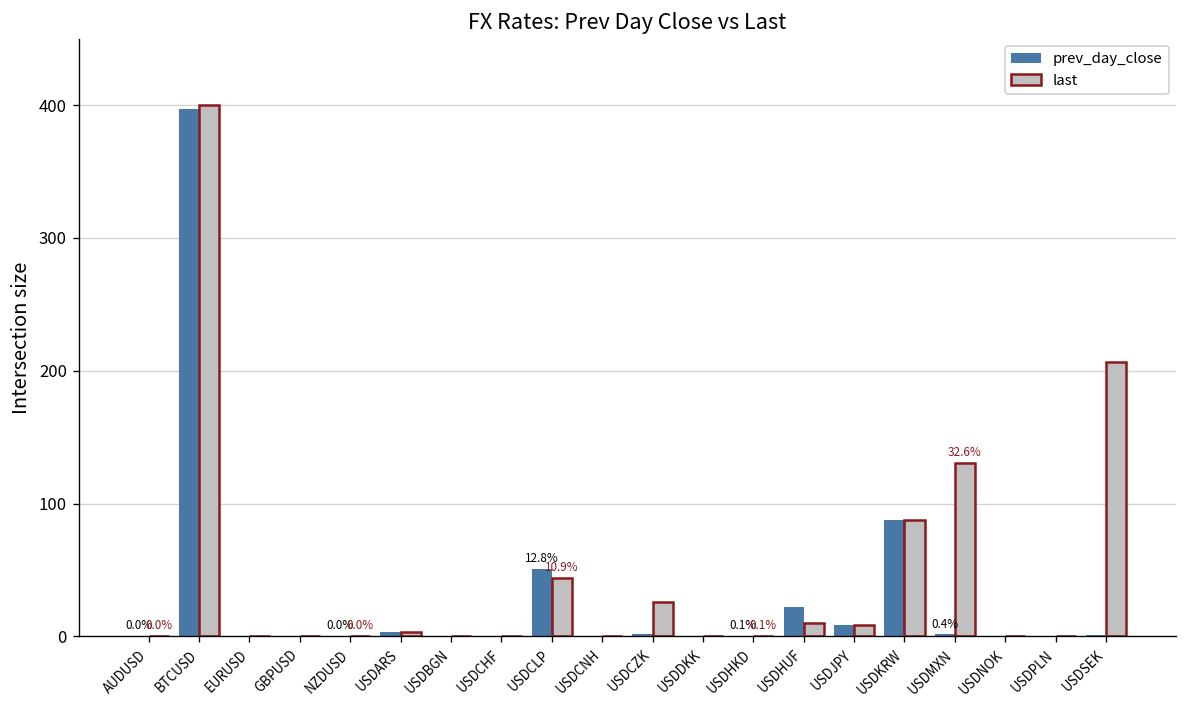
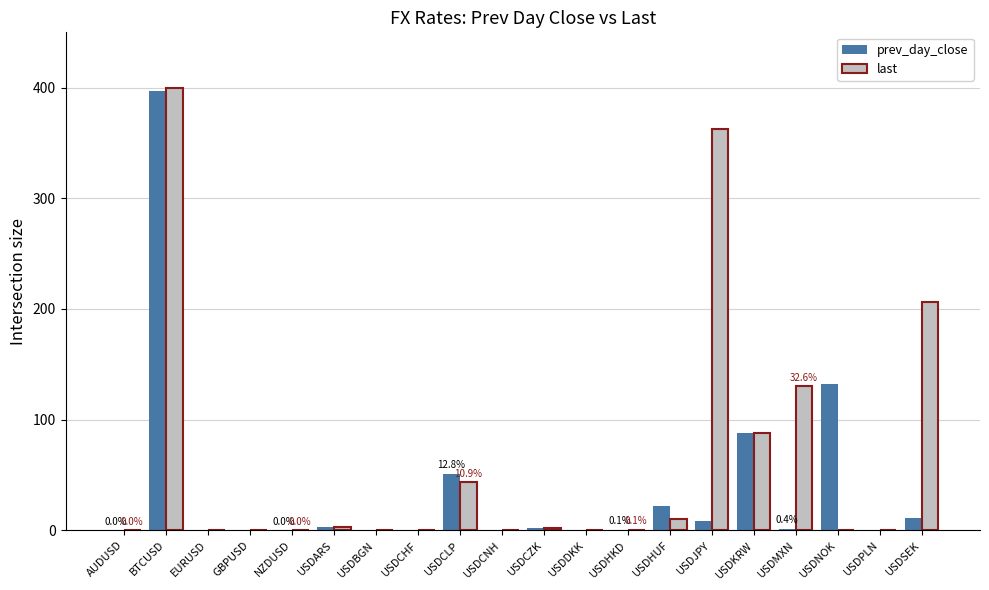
  {
    "prev_day_close": {
      "BTCUSD": 397,
      "USDARS": 3,
      "USDHUF": 22,
      "USDJPY": 8,
      "USDKRW": 88,
-     "USDNOK": 1,
-     "USDSEK": 1
+     "USDNOK": 132,
+     "USDSEK": 11
    },
    "last": {
      "BTCUSD": 400,
      "USDARS": 3,
-     "USDCZK": 26,
+     "USDCZK": 2,
      "USDHUF": 10,
-     "USDJPY": 8,
+     "USDJPY": 363,
      "USDKRW": 88,
      "USDSEK": 206
    }
  }
